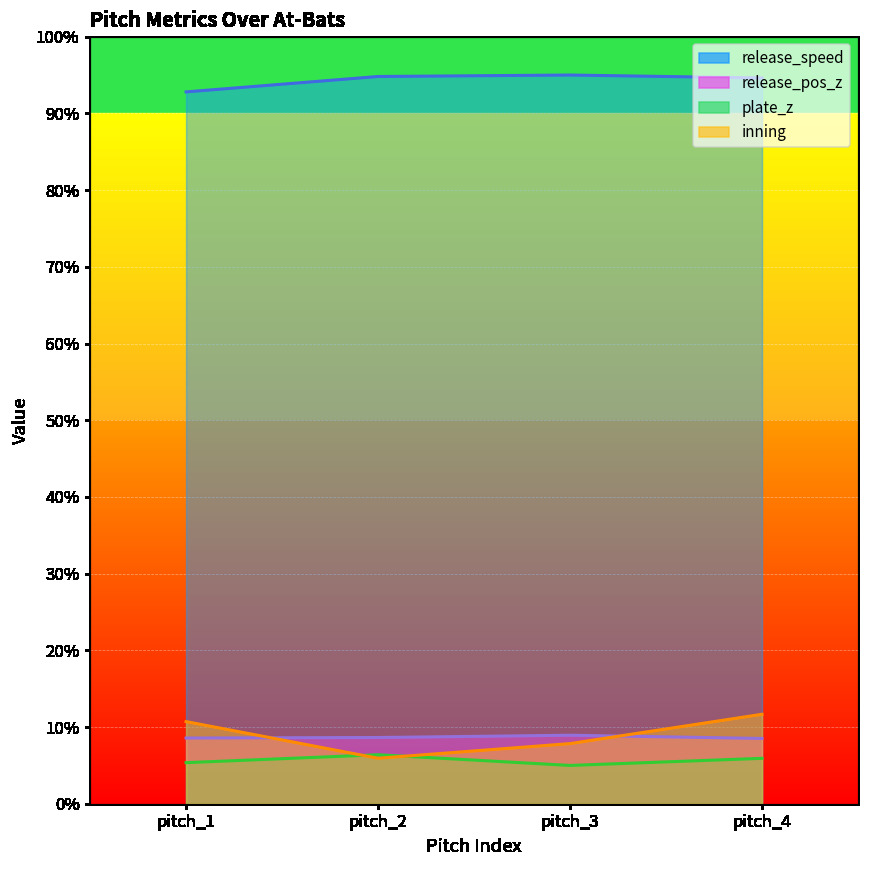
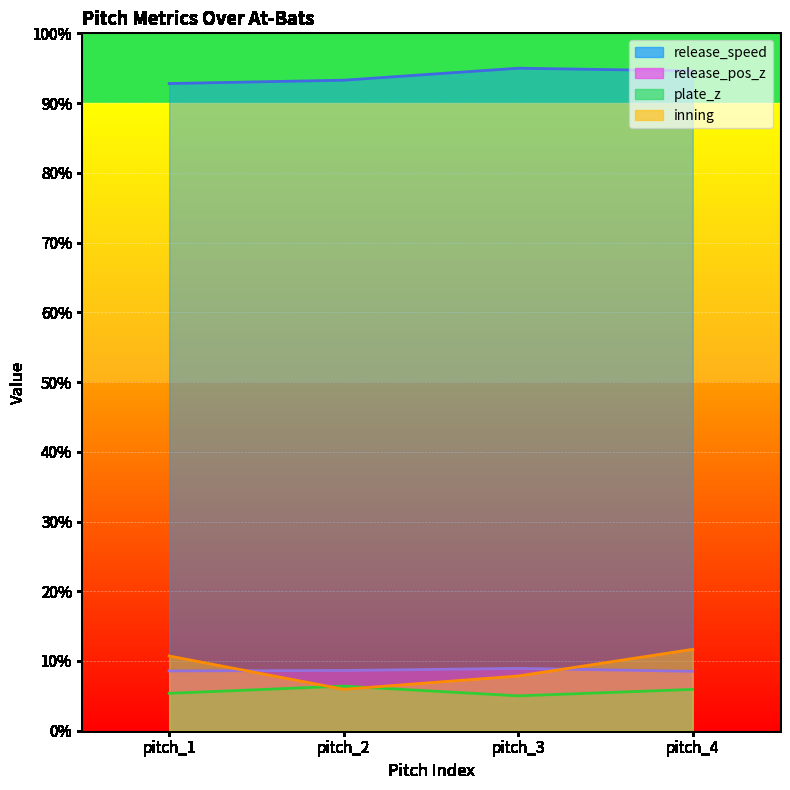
  {
    "release_speed": {
      "pitch_1": "93%",
-     "pitch_2": "95%",
+     "pitch_2": "93%",
      "pitch_3": "95%"
    },
    "release_pos_z": {
      "pitch_1": "9%",
      "pitch_2": "9%",
      "pitch_3": "9%",
      "pitch_4": "9%"
    },
    "plate_z": {
      "pitch_1": "5%",
      "pitch_2": "6%",
      "pitch_3": "5%",
      "pitch_4": "6%"
    },
    "inning": {
      "pitch_1": "11%",
      "pitch_2": "6%",
      "pitch_3": "8%",
      "pitch_4": "12%"
    }
  }
